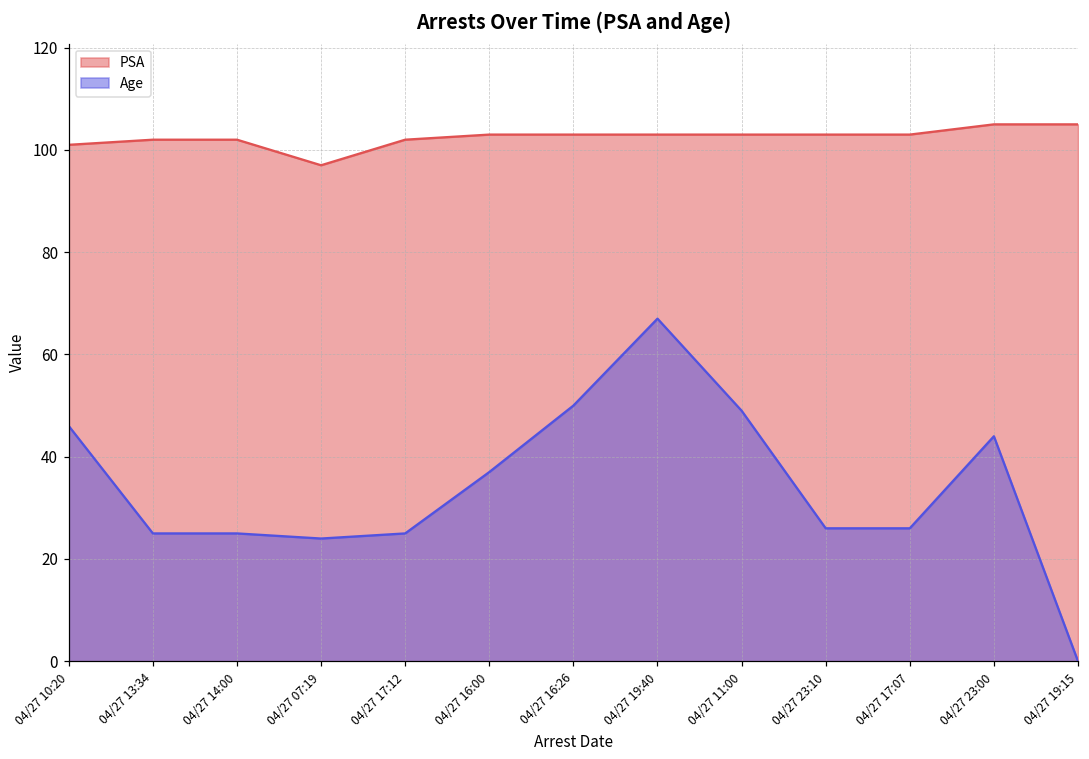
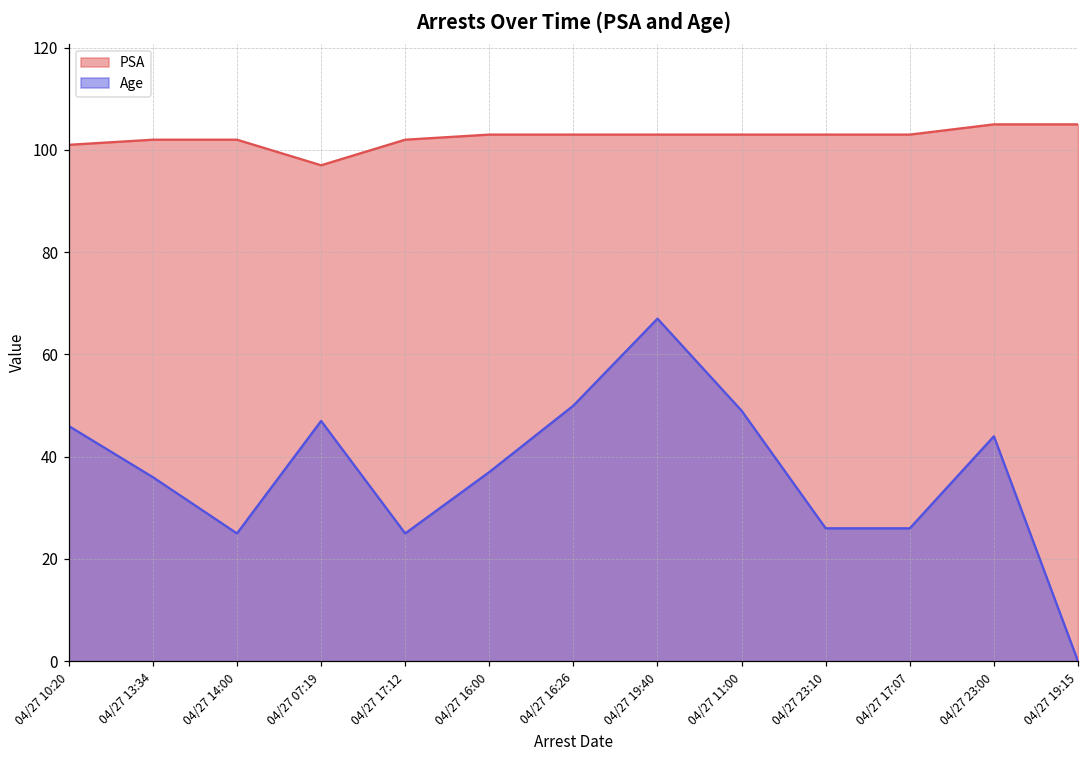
  {
    "PSA": {
      "04/27 10:20": 101,
      "04/27 13:34": 102,
      "04/27 14:00": 102,
      "04/27 07:19": 97,
      "04/27 17:12": 102,
      "04/27 16:00": 103,
      "04/27 16:26": 103,
      "04/27 19:40": 103,
      "04/27 11:00": 103,
      "04/27 23:10": 103,
      "04/27 17:07": 103,
      "04/27 23:00": 105,
      "04/27 19:15": 105
    },
    "Age": {
      "04/27 10:20": 46,
-     "04/27 13:34": 25,
+     "04/27 13:34": 36,
      "04/27 14:00": 25,
-     "04/27 07:19": 24,
+     "04/27 07:19": 47,
      "04/27 17:12": 25,
      "04/27 16:00": 37,
      "04/27 16:26": 50,
      "04/27 19:40": 67,
      "04/27 11:00": 49,
      "04/27 23:10": 26,
      "04/27 17:07": 26,
      "04/27 23:00": 44,
      "04/27 19:15": 0
    }
  }
